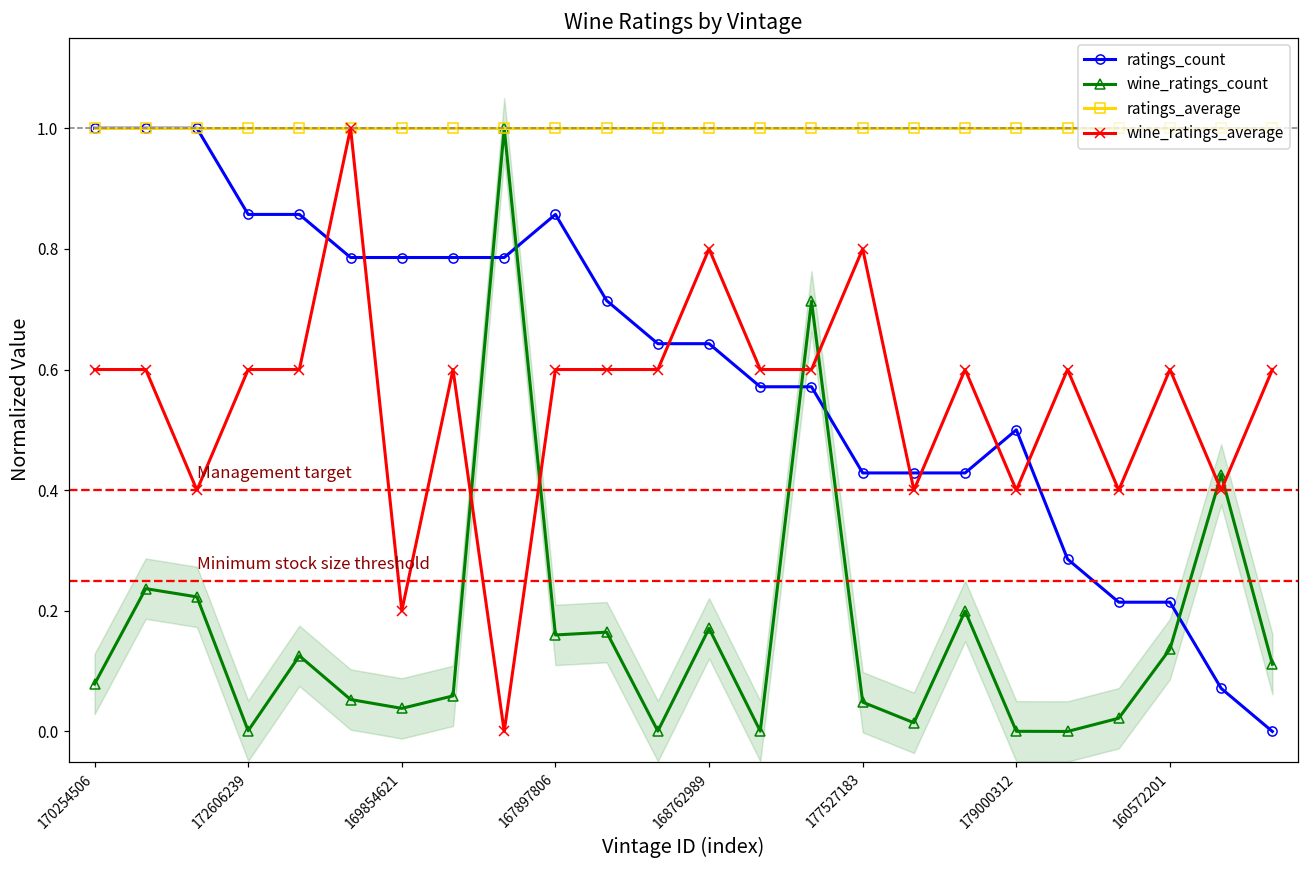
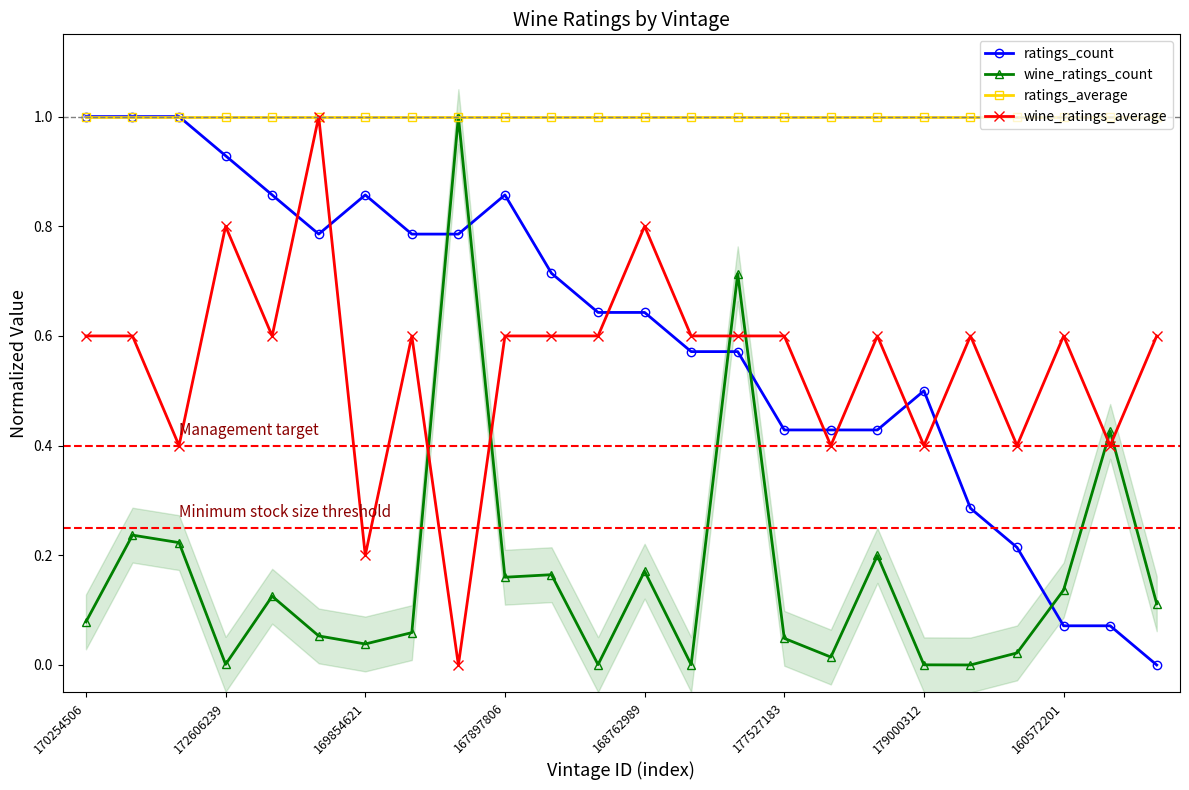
  {
    "ratings_count": {
-     "172606239": 0.86,
-     "169854621": 0.79,
+     "172606239": 0.93,
+     "169854621": 0.86,
      "167897806": 0.86,
      "168762989": 0.64,
      "177527183": 0.43,
      "179000312": 0.50,
-     "160572201": 0.21
+     "160572201": 0.07
    },
    "ratings_average": {
      "172606239": 1.00,
      "169854621": 1.00,
      "167897806": 1.00,
      "168762989": 1.00,
      "177527183": 1.00,
      "179000312": 1.00
    },
    "wine_ratings_average": {
      "170254506": 0.60,
-     "172606239": 0.60,
+     "172606239": 0.80,
      "169854621": 0.20,
      "167897806": 0.60,
      "168762989": 0.80,
-     "177527183": 0.80,
+     "177527183": 0.60,
      "179000312": 0.40,
      "160572201": 0.60
    }
  }
